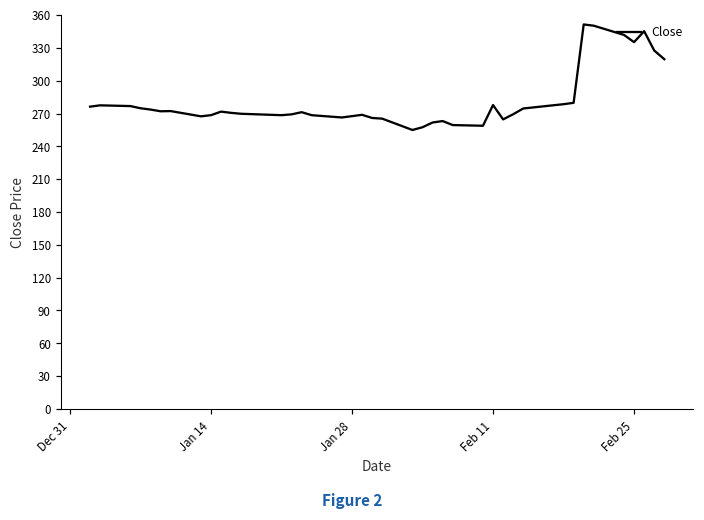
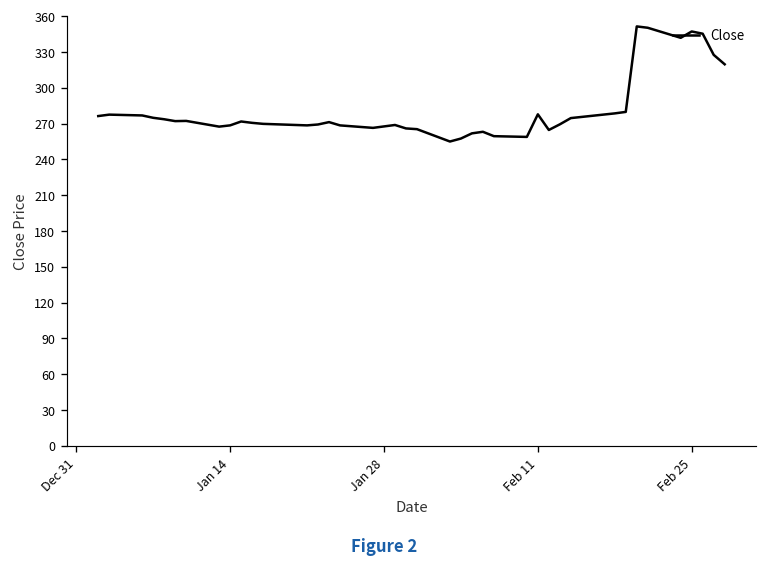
  {
    "Jan 14": 270,
    "Jan 28": 270,
    "Feb 11": 280,
-   "Feb 25": 340
+   "Feb 25": 350
  }
